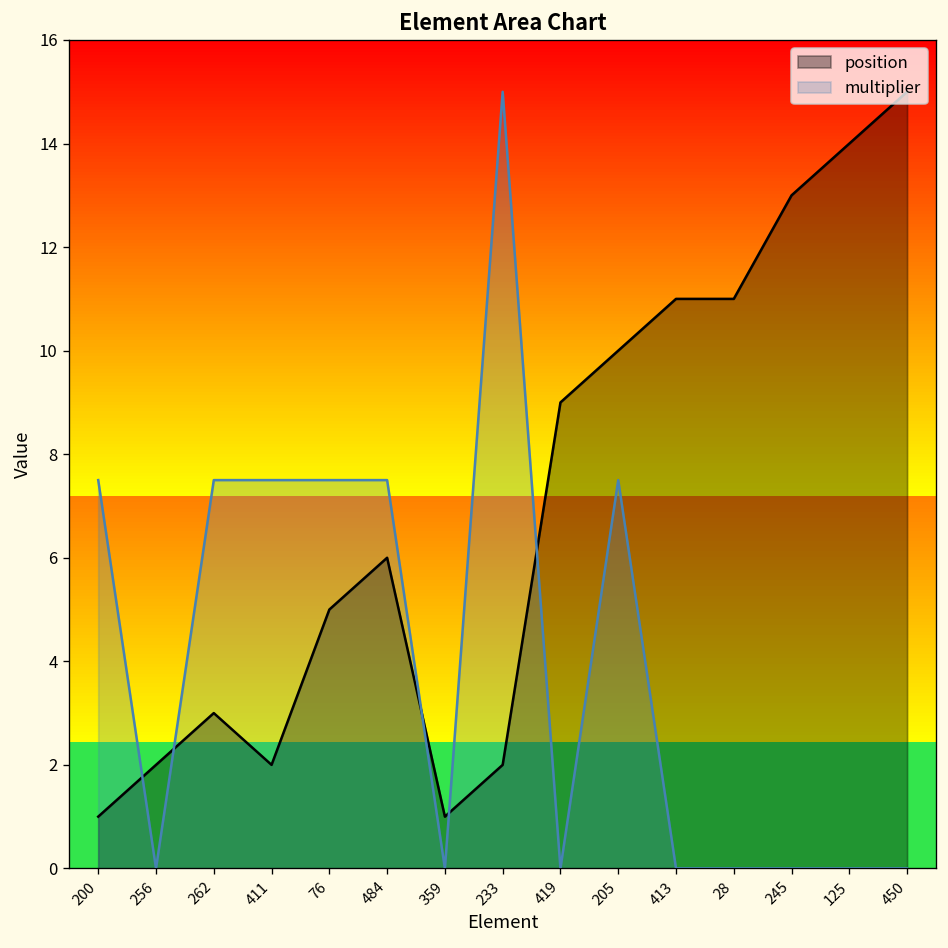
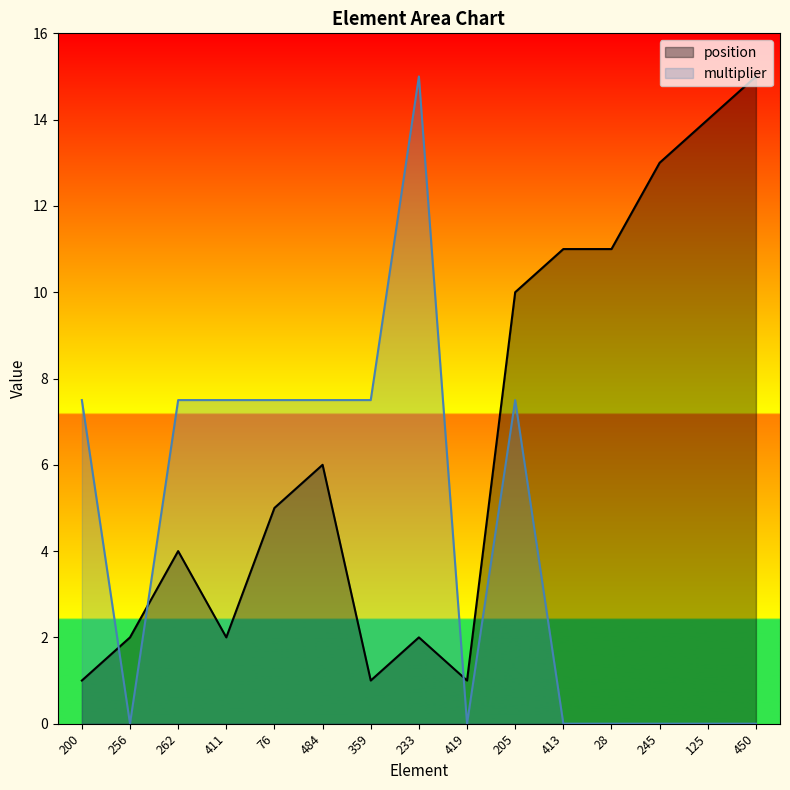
  {
    "position": {
      "200": 1,
      "256": 2,
-     "262": 3,
+     "262": 4,
      "411": 2,
      "76": 5,
      "484": 6,
      "359": 1,
      "233": 2,
-     "419": 9,
+     "419": 1,
      "205": 10,
      "413": 11,
      "28": 11,
      "245": 13,
      "125": 14
    },
    "multiplier": {
      "200": 7.5,
      "256": 0.0,
      "262": 7.5,
      "411": 7.5,
      "76": 7.5,
      "484": 7.5,
-     "359": 0.0,
+     "359": 7.5,
      "233": 15.0,
      "419": 0.0,
      "205": 7.5,
      "413": 0.0,
      "28": 0.0,
      "245": 0.0,
      "125": 0.0,
      "450": 0.0
    }
  }
